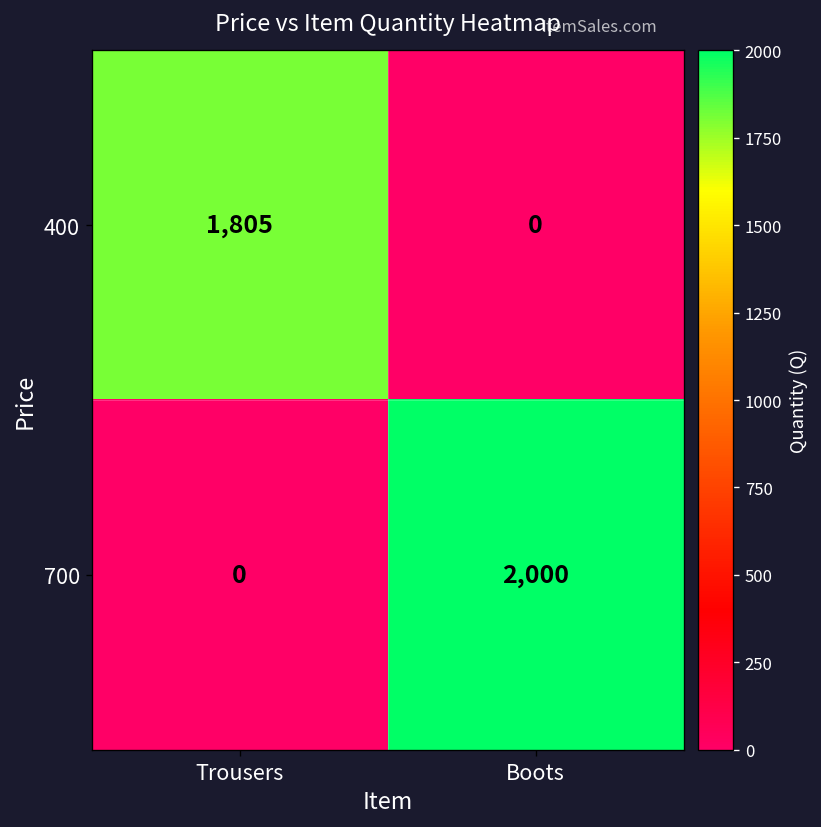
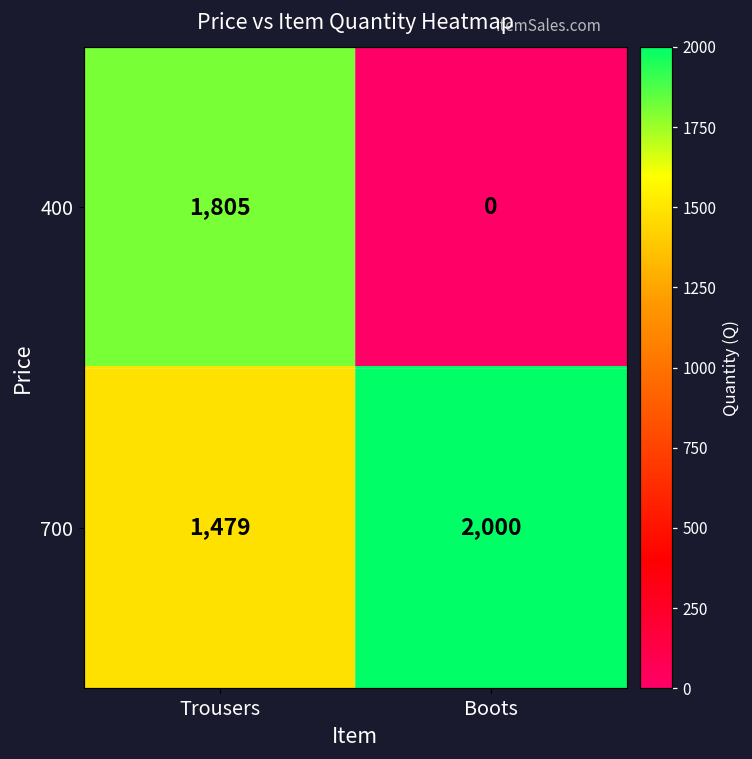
  {
    "400": {
      "Trousers": "1,805",
      "Boots": "0"
    },
    "700": {
-     "Trousers": "0",
+     "Trousers": "1,479",
      "Boots": "2,000"
    }
  }
